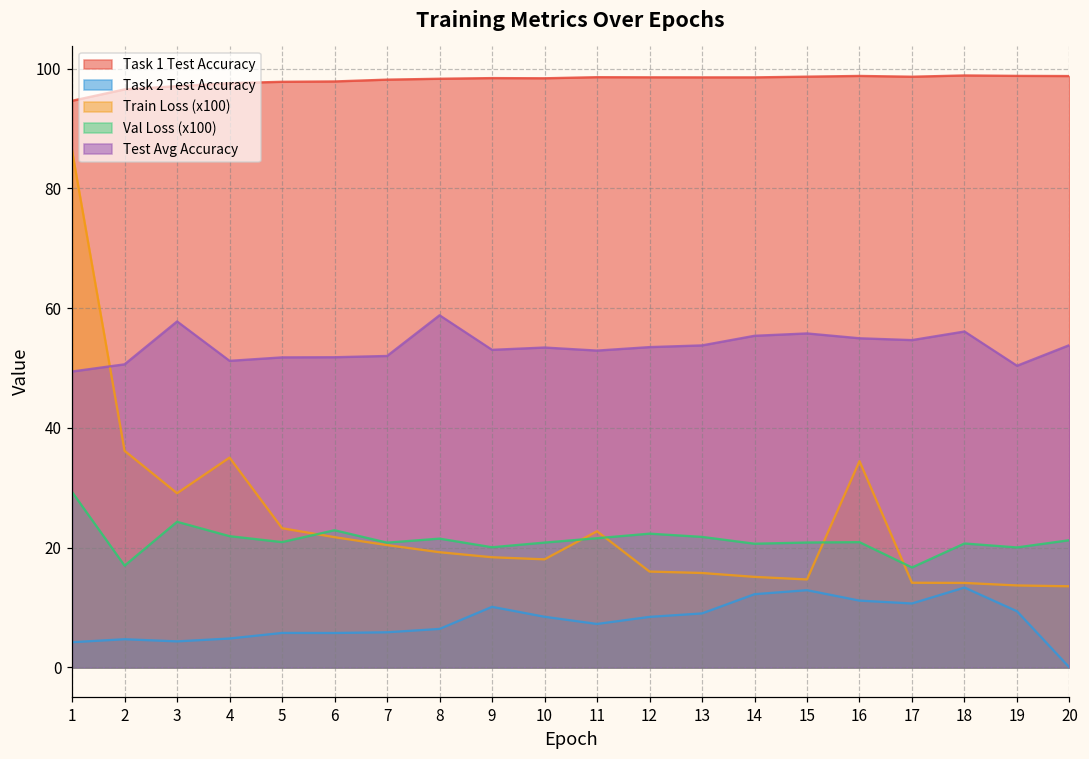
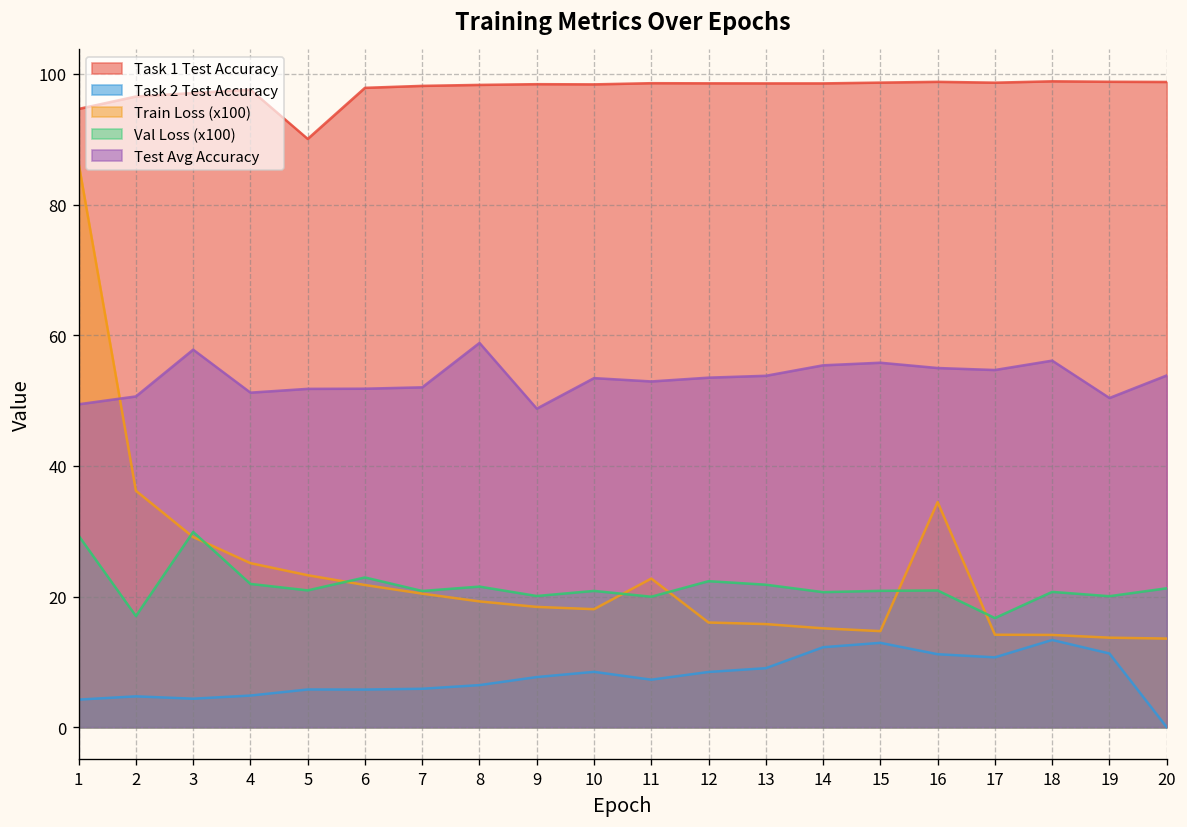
  {
    "Task 1 Test Accuracy": {
      "1": 95,
-     "5": 98,
+     "5": 90,
      "6": 98,
      "7": 98,
      "8": 98,
      "9": 98,
      "10": 98,
      "11": 99,
      "12": 99,
      "13": 99,
      "14": 99,
      "15": 99,
      "16": 99,
      "17": 99,
      "18": 99,
      "19": 99,
      "20": 99
    },
    "Task 2 Test Accuracy": {
      "1": 4,
      "2": 5,
      "3": 4,
      "4": 5,
      "5": 6,
      "6": 6,
      "7": 6,
      "8": 6,
-     "9": 10,
+     "9": 8,
      "10": 8,
      "11": 7,
      "12": 8,
      "13": 9,
      "14": 12,
      "15": 13,
      "16": 11,
      "17": 11,
      "18": 13,
-     "19": 9,
+     "19": 11,
      "20": 0
    },
    "Train Loss (x100)": {
      "1": 86,
      "2": 36,
      "3": 29,
-     "4": 35,
+     "4": 25,
      "5": 23,
      "6": 22,
      "8": 19,
      "9": 18,
      "10": 18,
      "11": 23,
      "12": 16,
      "13": 16,
      "14": 15,
      "15": 15,
      "16": 34,
      "17": 14,
      "18": 14,
      "19": 14,
      "20": 14
    },
    "Val Loss (x100)": {
      "1": 29,
      "2": 17,
-     "3": 24,
+     "3": 30,
      "4": 22,
      "5": 21,
      "6": 23,
      "8": 22,
      "9": 20,
      "10": 21,
-     "11": 22,
+     "11": 20,
      "12": 22,
      "13": 22,
      "14": 21,
      "15": 21,
      "16": 21,
      "17": 17,
      "18": 21,
      "19": 20,
      "20": 21
    },
    "Test Avg Accuracy": {
      "1": 49,
      "2": 51,
      "3": 58,
      "4": 51,
      "5": 52,
      "6": 52,
      "7": 52,
      "8": 59,
-     "9": 53,
+     "9": 49,
      "10": 53,
      "11": 53,
      "12": 54,
      "13": 54,
      "14": 55,
      "15": 56,
      "16": 55,
      "17": 55,
      "18": 56,
      "19": 50,
      "20": 54
    }
  }
